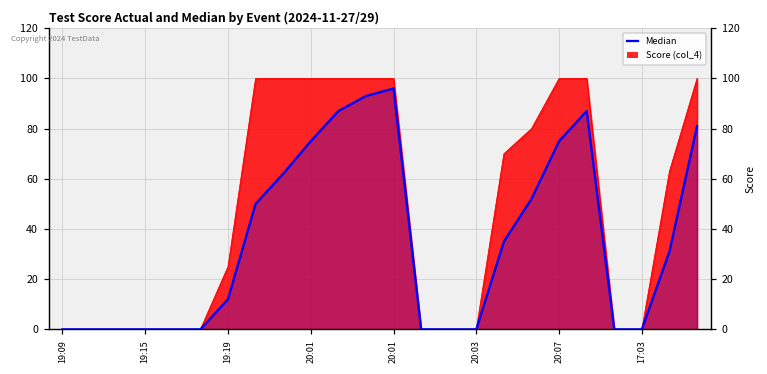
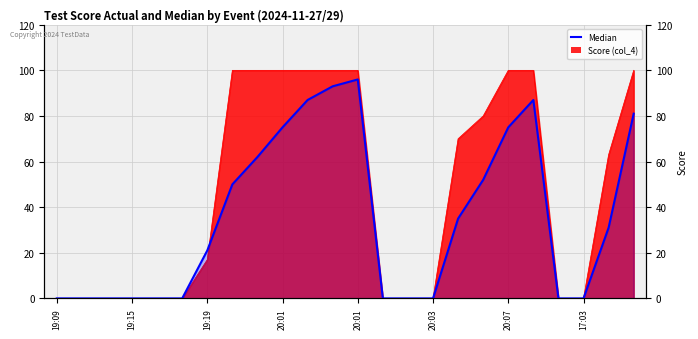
  {
    "Score (col_4)": {
-     "19:19": 25
+     "19:19": 17
    },
    "Median": {
-     "19:19": 12
+     "19:19": 21
    }
  }
